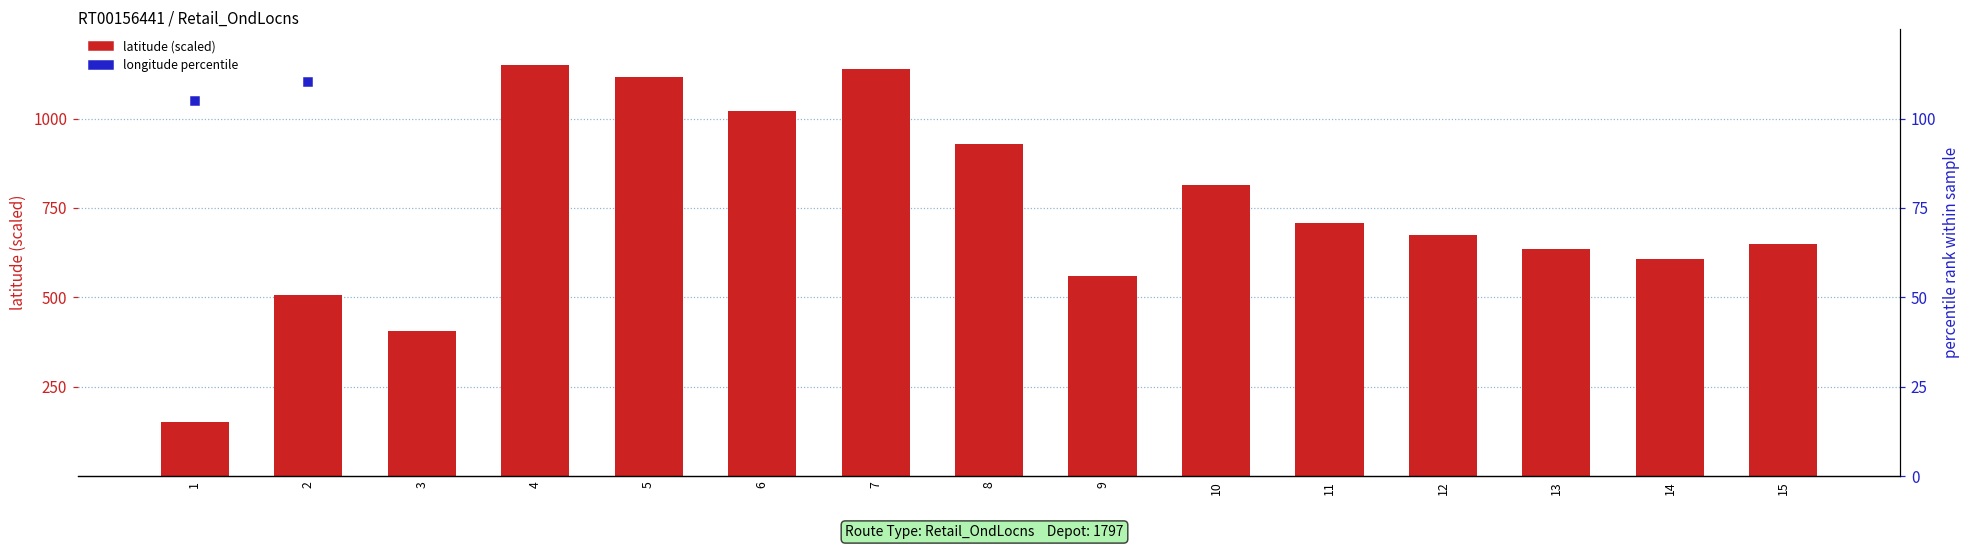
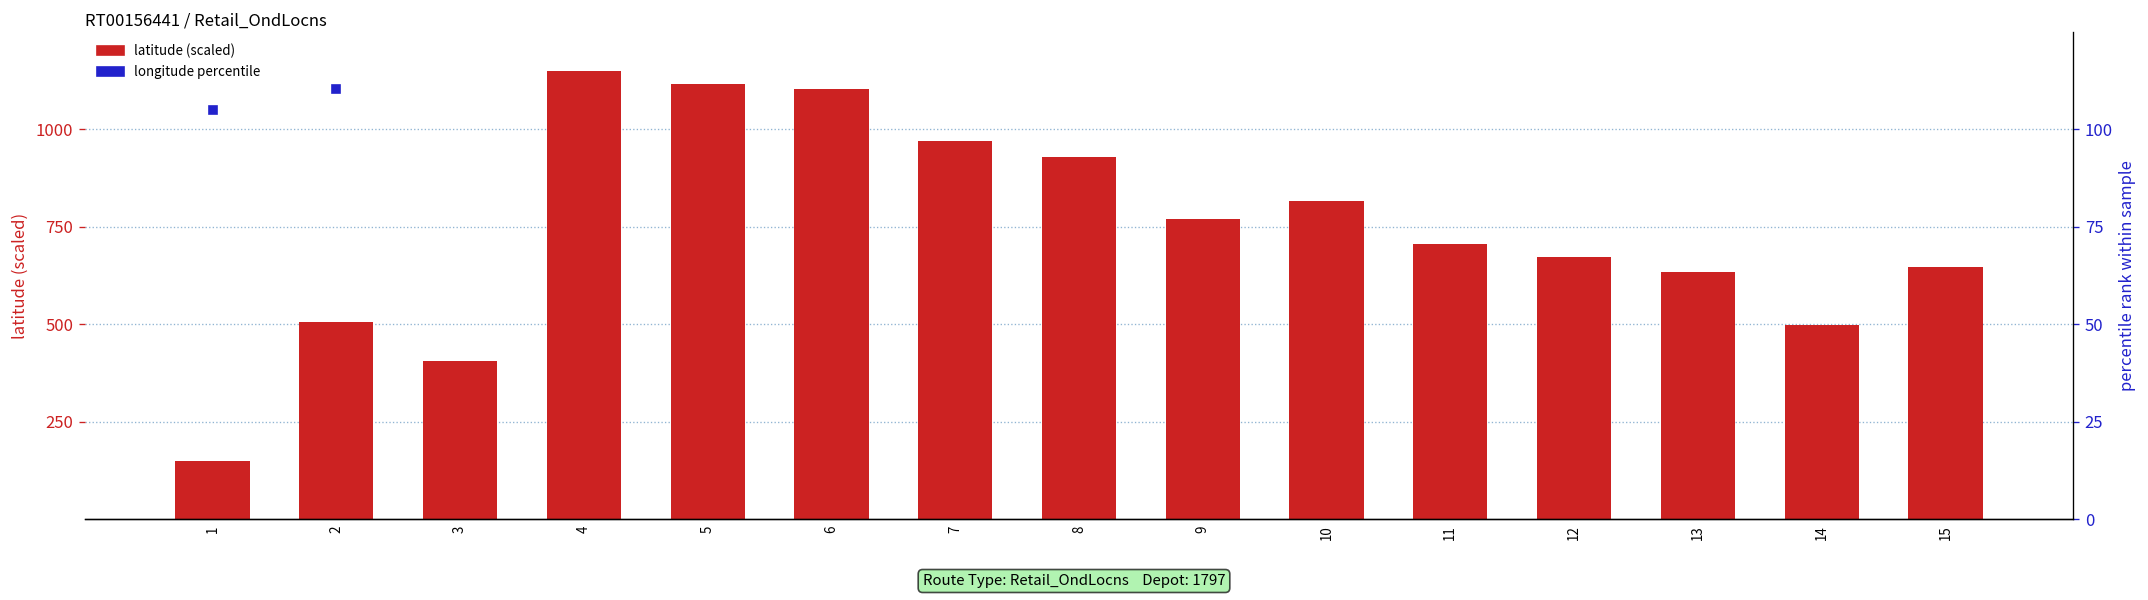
  {
    "latitude (scaled)": {
      "1": 150,
      "2": 510,
      "3": 410,
      "4": 1150,
      "5": 1120,
-     "6": 1020,
-     "7": 1140,
+     "6": 1100,
+     "7": 970,
      "8": 930,
-     "9": 560,
+     "9": 770,
      "10": 820,
      "11": 710,
      "12": 670,
      "13": 640,
-     "14": 610,
+     "14": 500,
      "15": 650
    },
    "longitude percentile": {
      "1": 105,
      "2": 110
    }
  }
